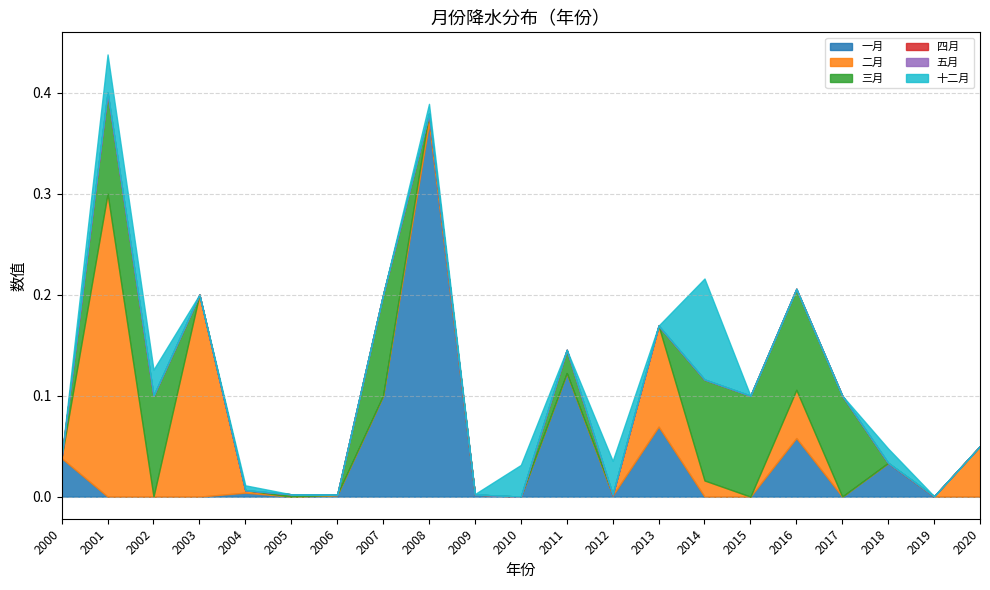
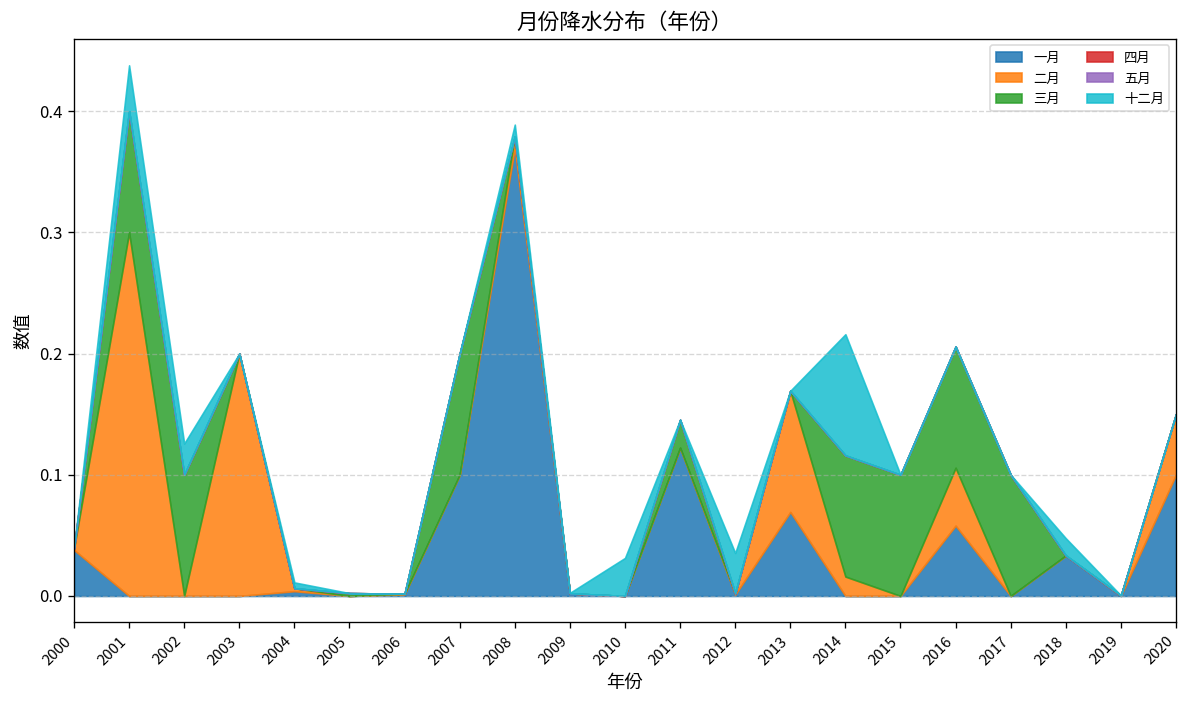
  {
    "一月": {
      "2001": 0.0,
      "2003": 0.0,
      "2008": 0.370,
      "2013": 0.069,
      "2014": 0.0,
      "2016": 0.058,
-     "2020": 0.0
+     "2020": 0.1
    },
    "二月": {
      "2001": 0.3,
      "2014": 0.016,
      "2016": 0.048
    },
    "十二月": {
      "2001": 0.038,
      "2002": 0.026,
      "2004": 0.005,
      "2008": 0.010,
      "2010": 0.031,
      "2012": 0.033,
      "2014": 0.1,
      "2018": 0.014
    }
  }
